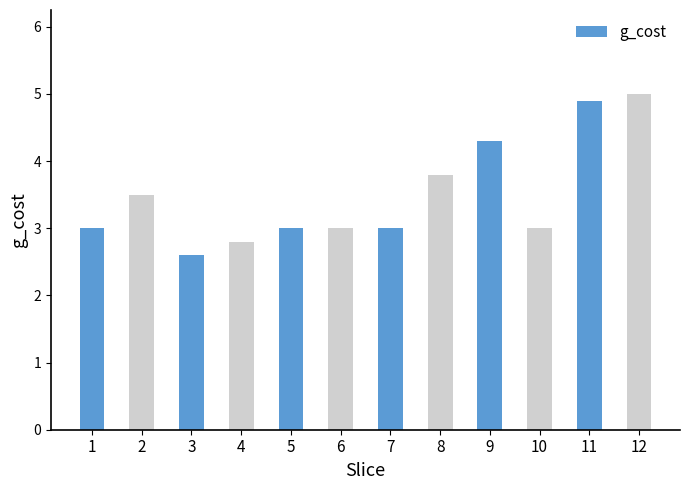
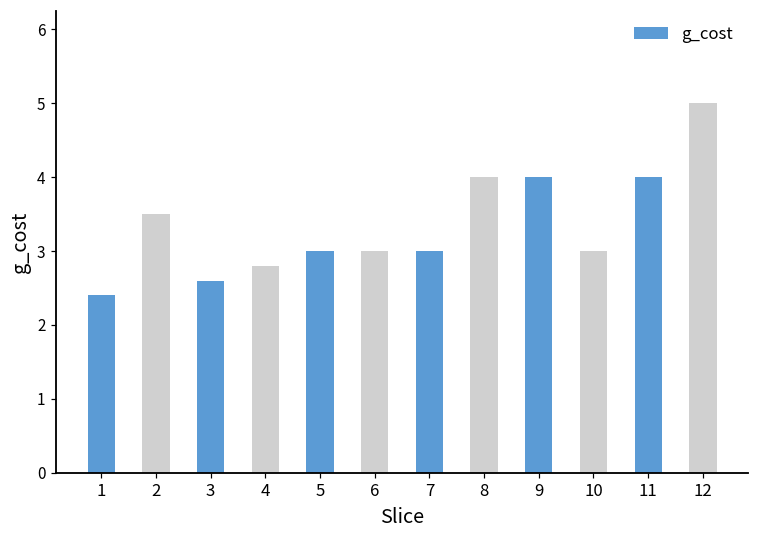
  {
-   "1": 3.0,
+   "1": 2.4,
    "2": 3.5,
    "3": 2.6,
    "4": 2.8,
    "5": 3.0,
    "6": 3.0,
    "7": 3.0,
-   "8": 3.8,
-   "9": 4.3,
+   "8": 4.0,
+   "9": 4.0,
    "10": 3.0,
-   "11": 4.9,
+   "11": 4.0,
    "12": 5.0
  }
